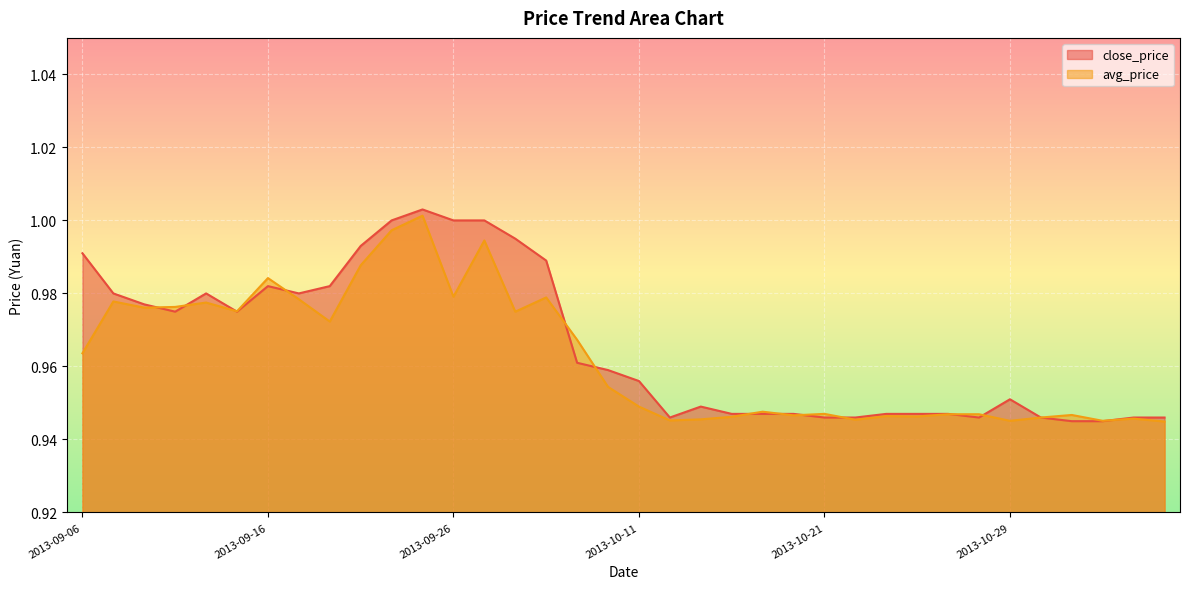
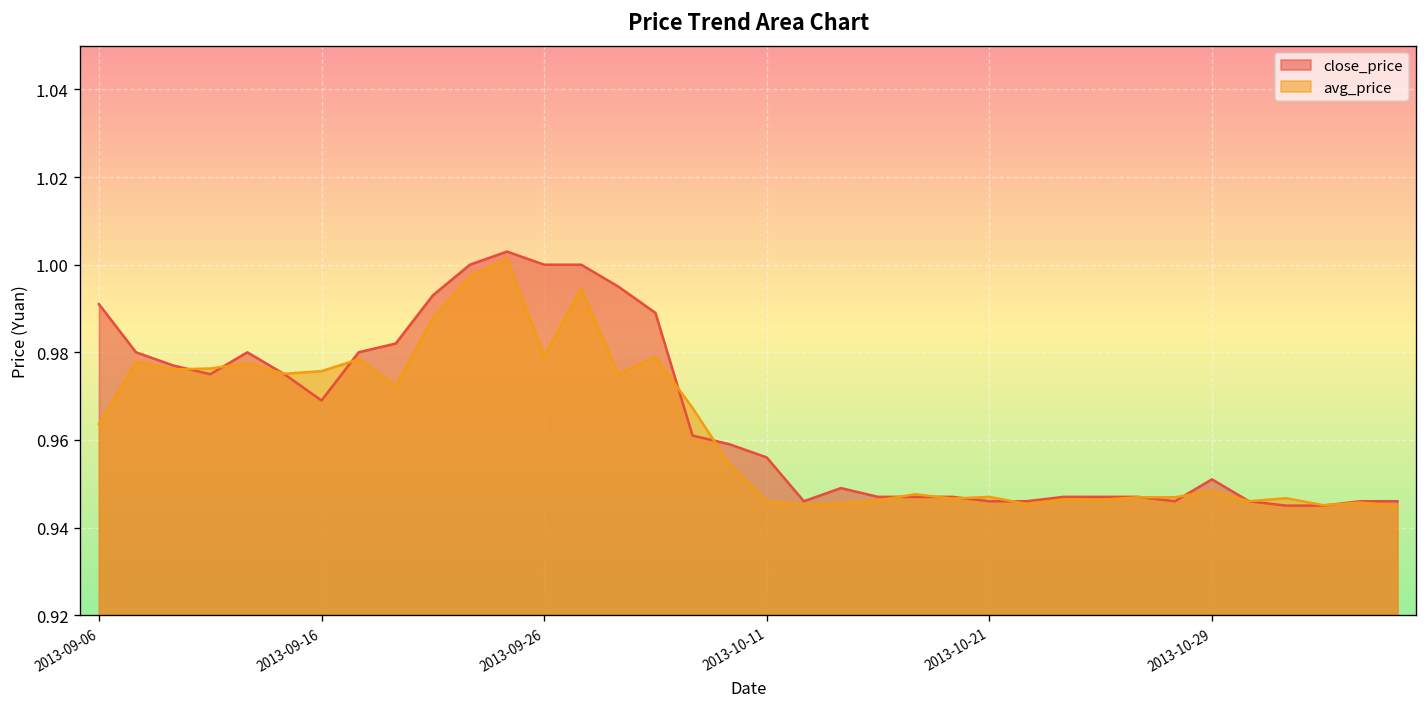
  {
    "close_price": {
      "2013-09-06": 0.991,
-     "2013-09-16": 0.982,
+     "2013-09-16": 0.969,
      "2013-09-26": 1.000,
      "2013-10-11": 0.956,
      "2013-10-21": 0.946,
      "2013-10-29": 0.951
    },
    "avg_price": {
      "2013-09-06": 0.964,
-     "2013-09-16": 0.984,
+     "2013-09-16": 0.976,
      "2013-09-26": 0.979,
-     "2013-10-11": 0.949,
+     "2013-10-11": 0.946,
      "2013-10-21": 0.947,
-     "2013-10-29": 0.945
+     "2013-10-29": 0.948
    }
  }
